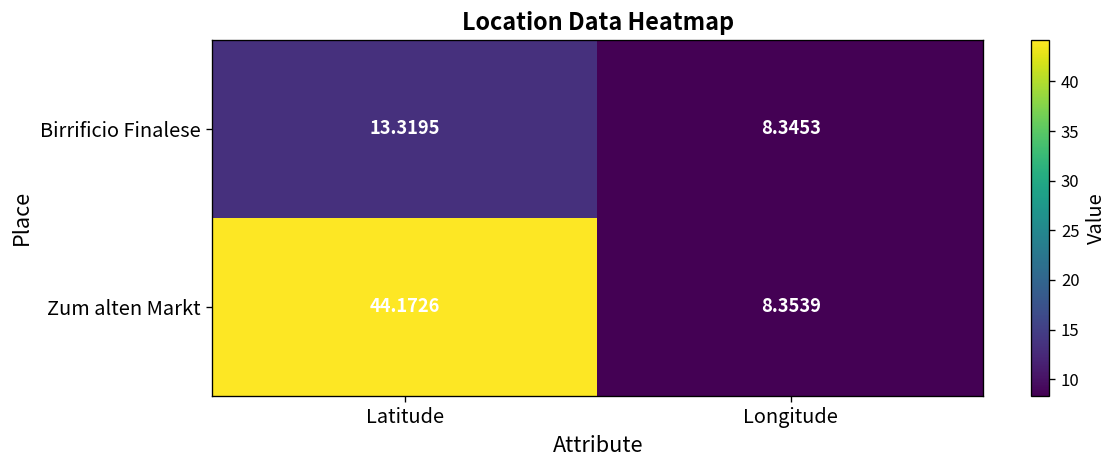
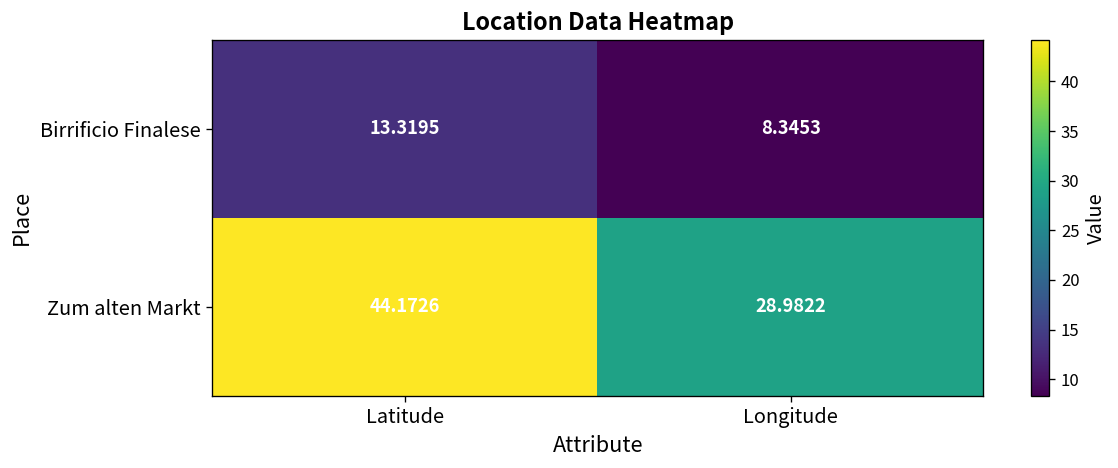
  {
    "Birrificio Finalese": {
      "Latitude": 13.3195,
      "Longitude": 8.3453
    },
    "Zum alten Markt": {
      "Latitude": 44.1726,
-     "Longitude": 8.3539
+     "Longitude": 28.9822
    }
  }
